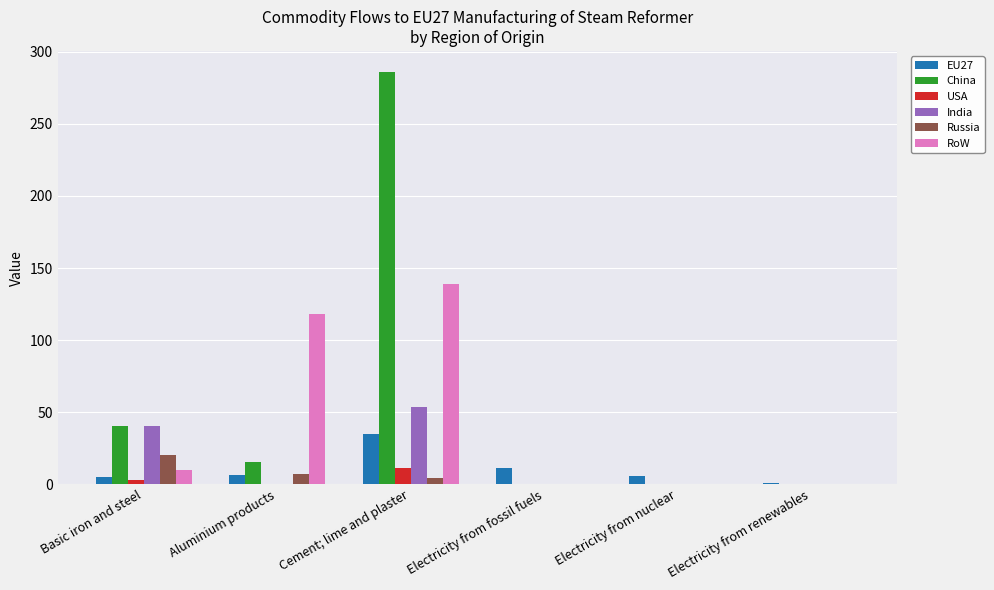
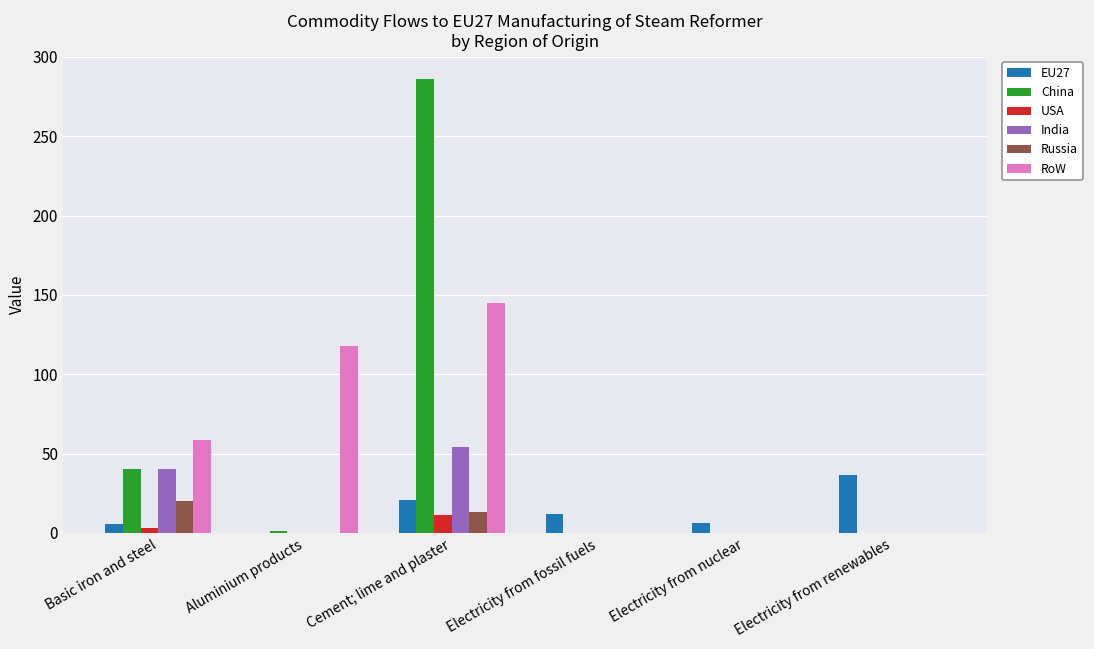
  {
    "EU27": {
      "Basic iron and steel": 5,
-     "Aluminium products": 6,
-     "Cement; lime and plaster": 35,
+     "Aluminium products": 0,
+     "Cement; lime and plaster": 21,
      "Electricity from fossil fuels": 12,
      "Electricity from nuclear": 6,
-     "Electricity from renewables": 1
+     "Electricity from renewables": 36
    },
    "China": {
      "Basic iron and steel": 41,
-     "Aluminium products": 15,
+     "Aluminium products": 1,
      "Cement; lime and plaster": 286,
      "Electricity from fossil fuels": 0,
      "Electricity from nuclear": 0,
      "Electricity from renewables": 0
    },
    "USA": {
      "Basic iron and steel": 3,
      "Cement; lime and plaster": 11,
      "Electricity from fossil fuels": 0,
      "Electricity from nuclear": 0,
      "Electricity from renewables": 0
    },
    "India": {
      "Basic iron and steel": 40,
      "Cement; lime and plaster": 54,
      "Electricity from fossil fuels": 0,
      "Electricity from nuclear": 0,
      "Electricity from renewables": 0
    },
    "Russia": {
      "Basic iron and steel": 20,
-     "Aluminium products": 8,
-     "Cement; lime and plaster": 5,
+     "Aluminium products": 0,
+     "Cement; lime and plaster": 13,
      "Electricity from fossil fuels": 0,
      "Electricity from nuclear": 0,
      "Electricity from renewables": 0
    },
    "RoW": {
-     "Basic iron and steel": 10,
+     "Basic iron and steel": 58,
      "Aluminium products": 118,
-     "Cement; lime and plaster": 139,
+     "Cement; lime and plaster": 145,
      "Electricity from fossil fuels": 0,
      "Electricity from nuclear": 0,
      "Electricity from renewables": 0
    }
  }
